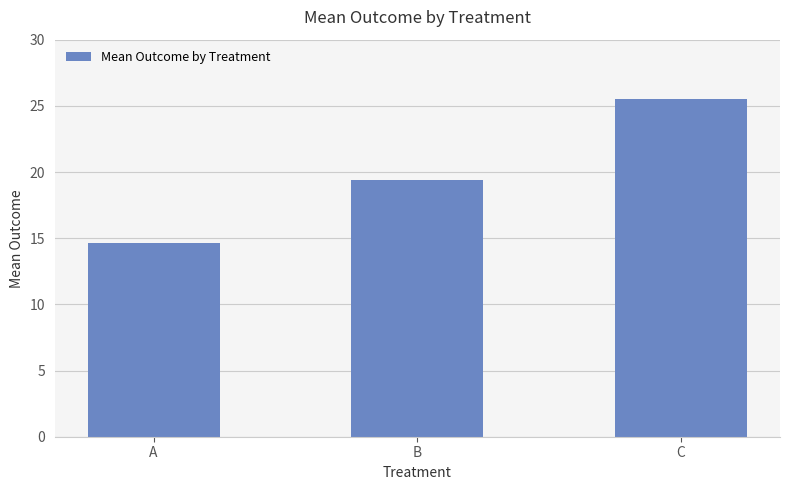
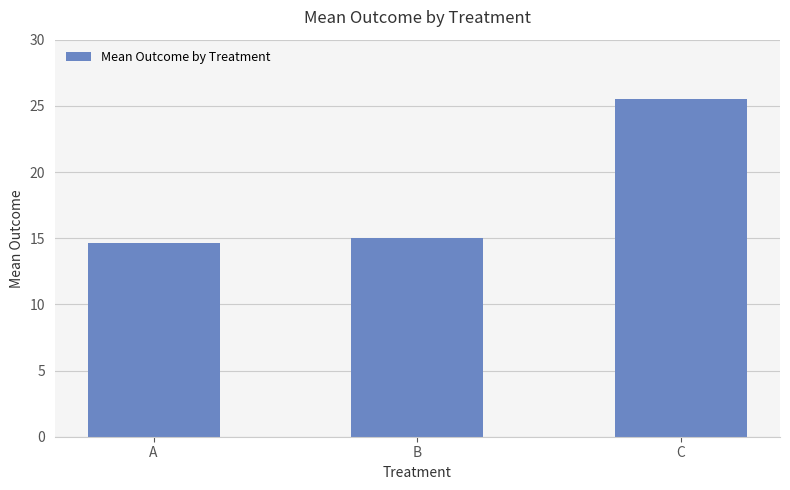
  {
    "A": 14.6,
-   "B": 19.4,
+   "B": 15.0,
    "C": 25.5
  }
